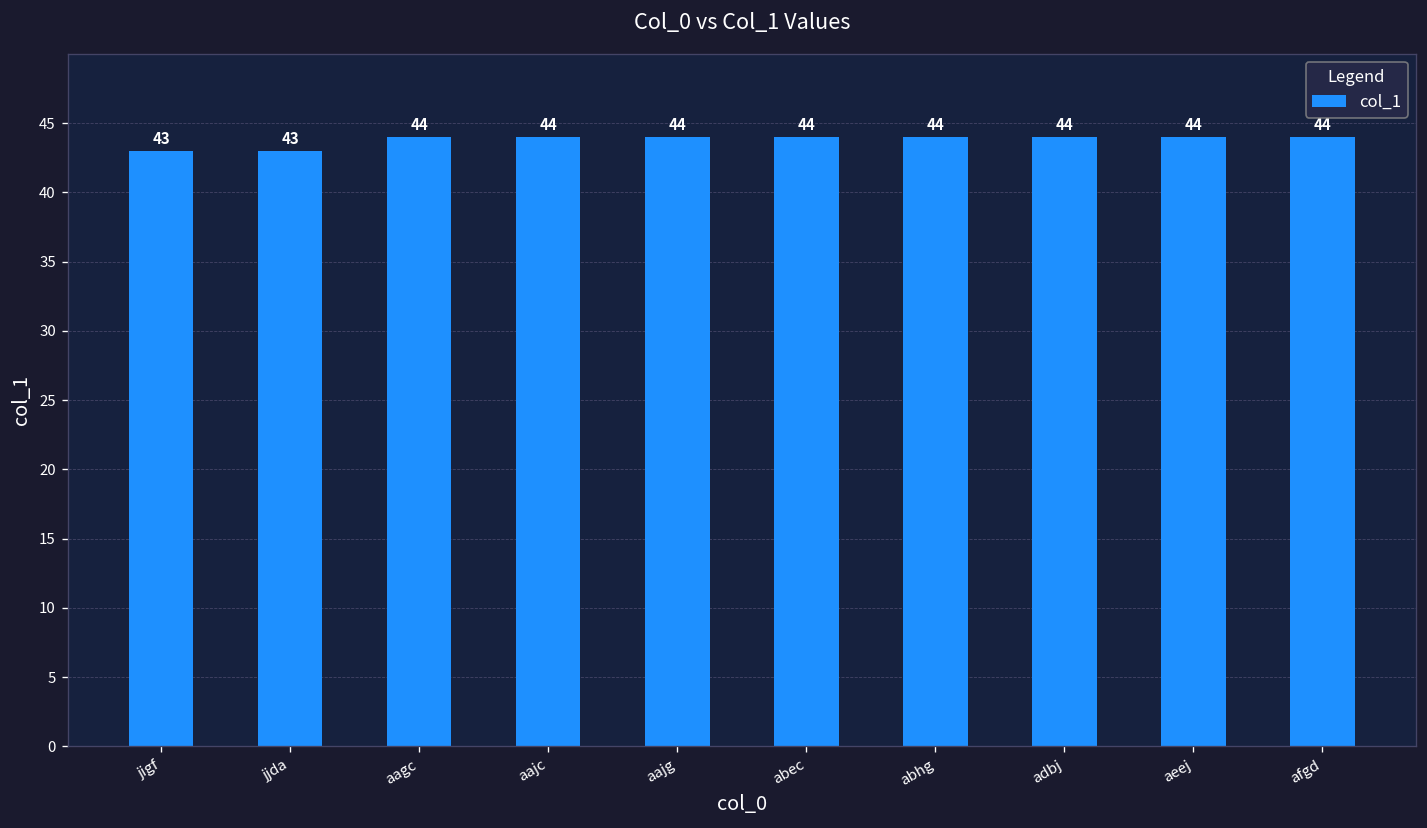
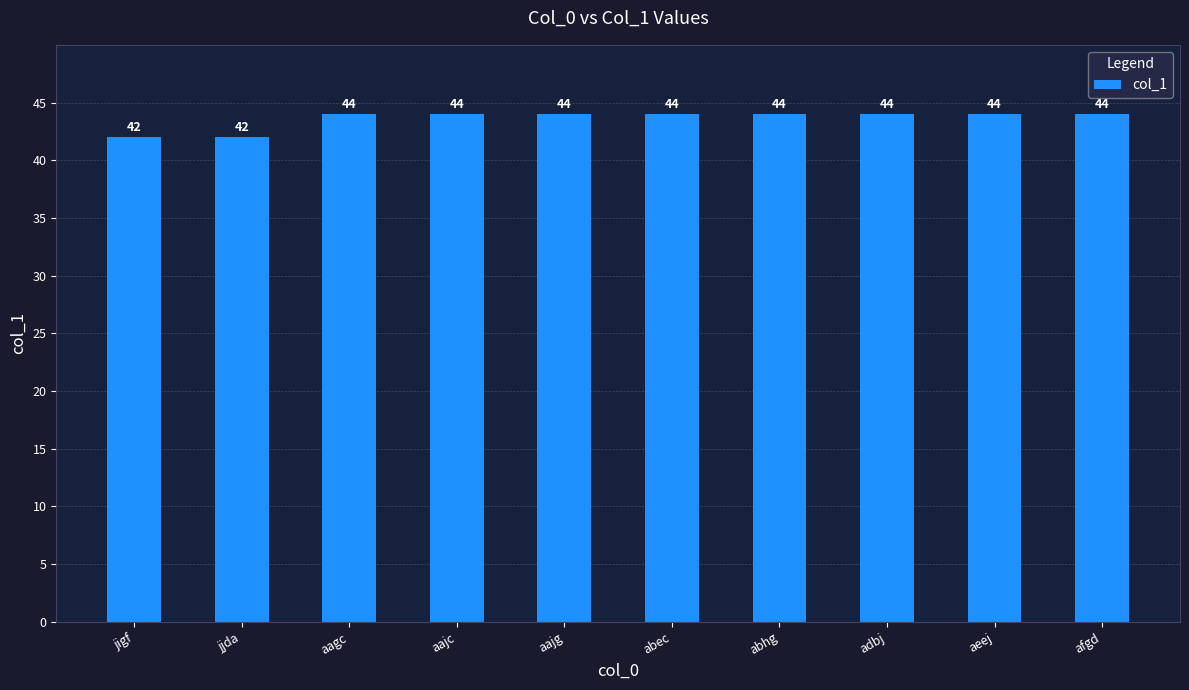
  {
-   "jigf": 43,
-   "jjda": 43,
+   "jigf": 42,
+   "jjda": 42,
    "aagc": 44,
    "aajc": 44,
    "aajg": 44,
    "abec": 44,
    "abhg": 44,
    "adbj": 44,
    "aeej": 44
  }
